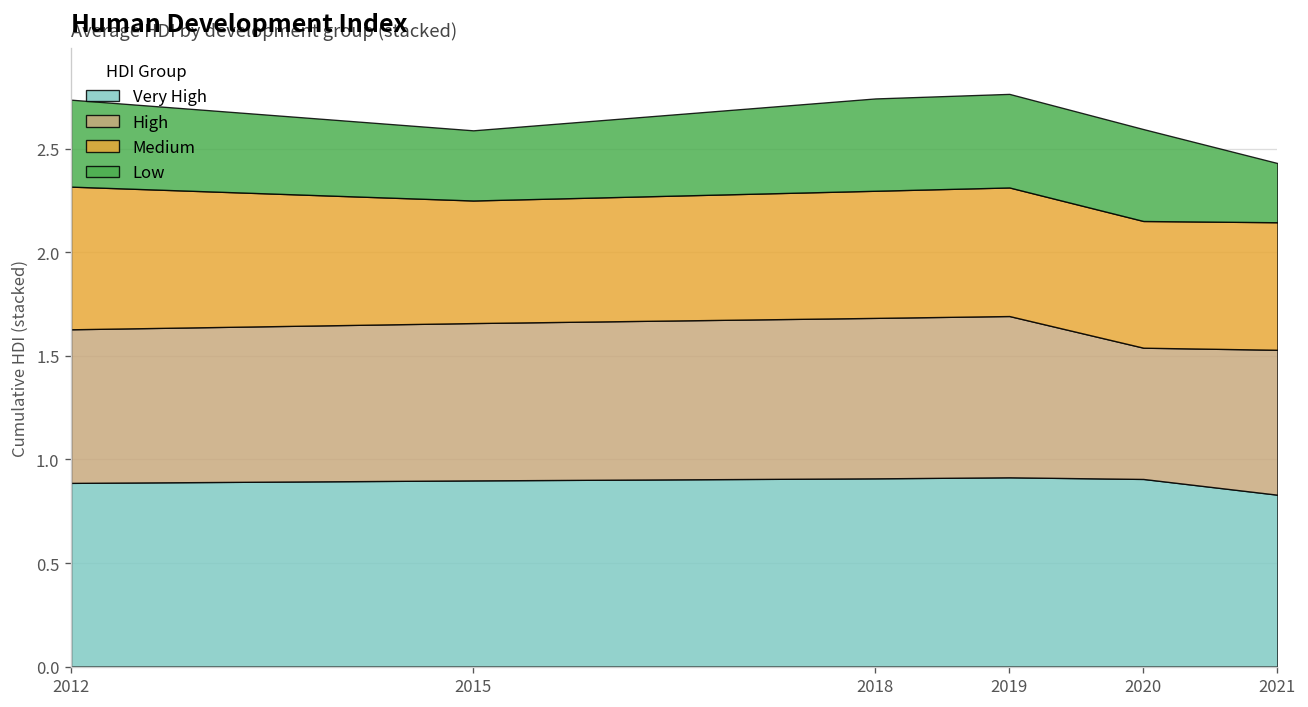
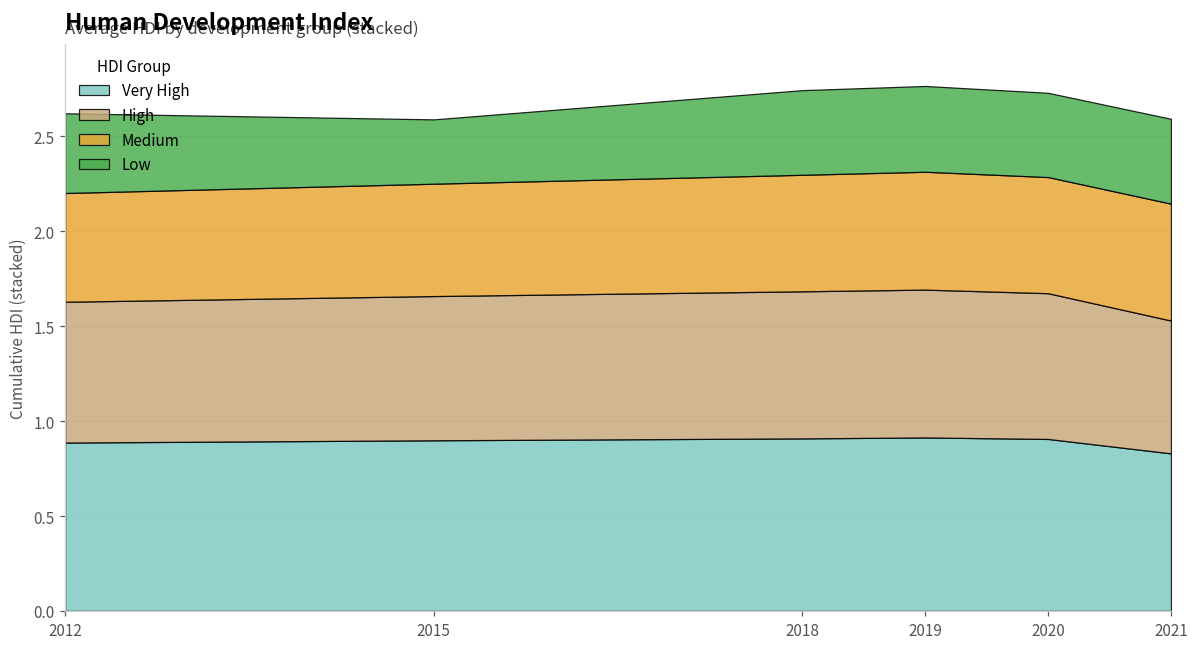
  {
    "Very High": {
      "2012": 0.89,
      "2015": 0.90,
      "2018": 0.91,
      "2019": 0.91,
      "2020": 0.91,
      "2021": 0.83
    },
    "High": {
      "2012": 0.74,
      "2015": 0.76,
      "2018": 0.78,
      "2019": 0.78,
-     "2020": 0.63,
+     "2020": 0.77,
      "2021": 0.70
    },
    "Medium": {
-     "2012": 0.69,
+     "2012": 0.57,
      "2015": 0.59,
      "2018": 0.61,
      "2019": 0.62,
      "2020": 0.61,
      "2021": 0.62
    },
    "Low": {
      "2012": 0.42,
      "2015": 0.34,
      "2018": 0.45,
      "2019": 0.45,
      "2020": 0.44,
-     "2021": 0.29
+     "2021": 0.45
    }
  }
